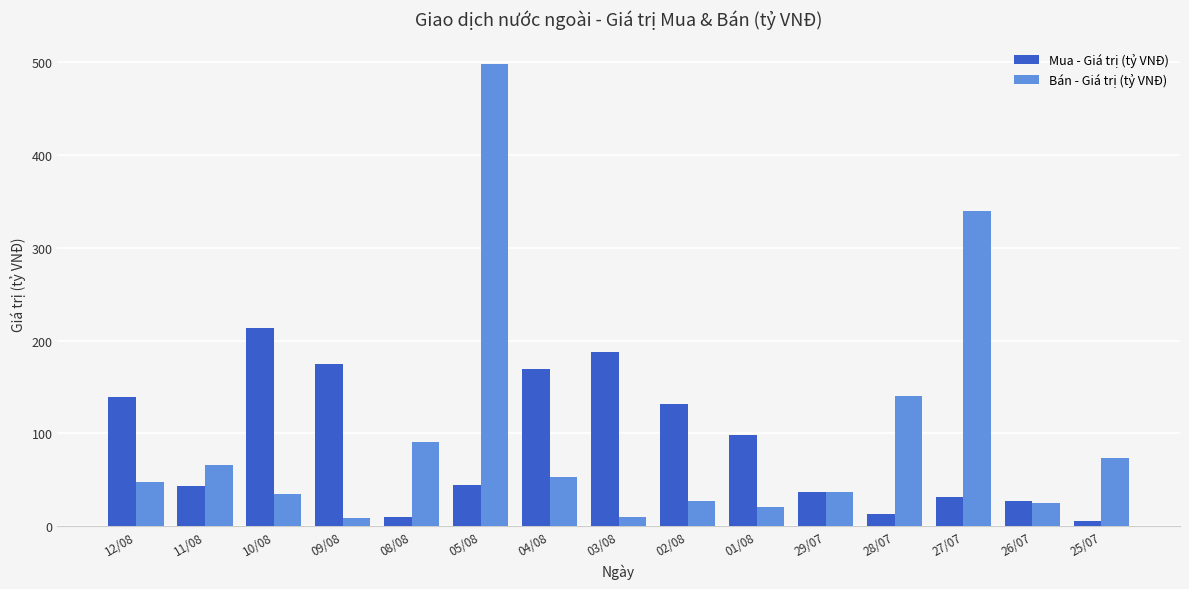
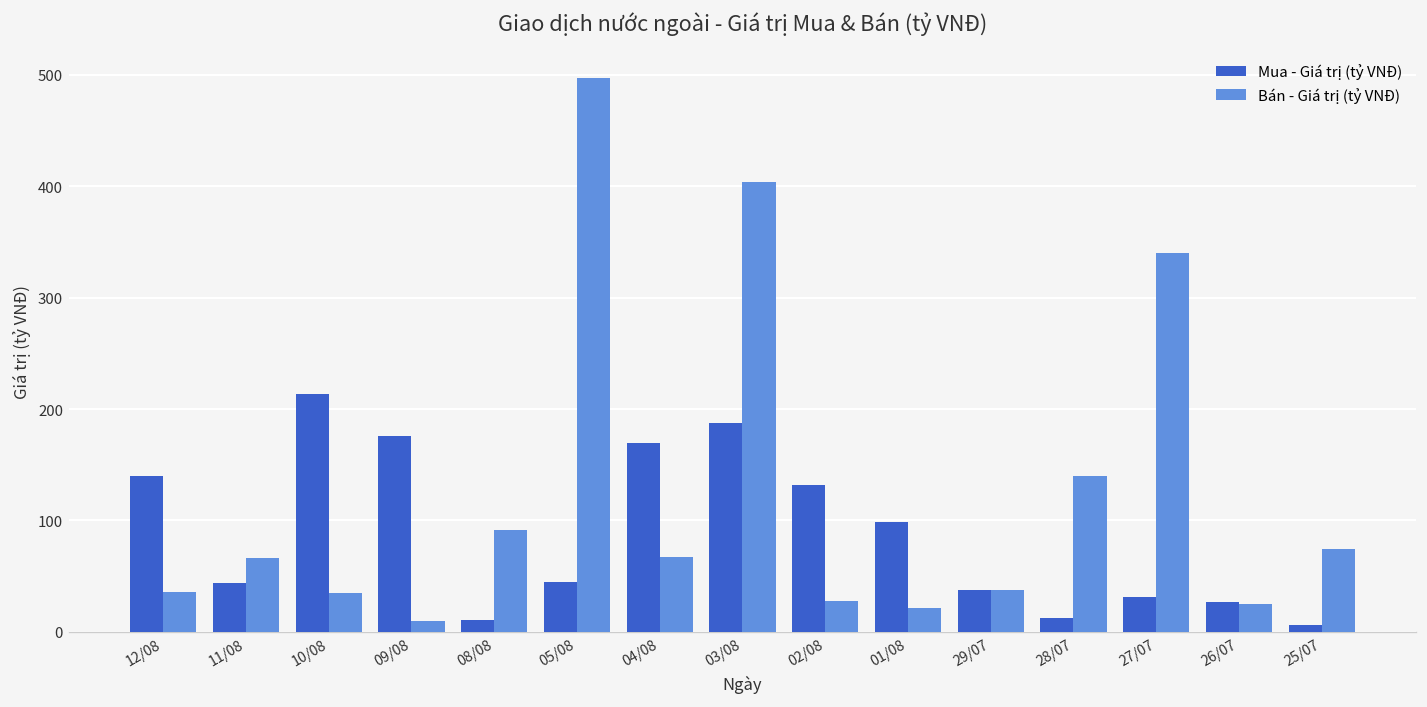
  {
    "Mua - Giá trị (tỷ VNĐ)": {
      "12/08": 140,
      "11/08": 40,
      "10/08": 210,
      "09/08": 180,
      "08/08": 10,
      "05/08": 40,
      "04/08": 170,
      "03/08": 190,
      "02/08": 130,
      "01/08": 100,
      "29/07": 40,
      "28/07": 10,
      "27/07": 30,
      "26/07": 30,
      "25/07": 10
    },
    "Bán - Giá trị (tỷ VNĐ)": {
-     "12/08": 50,
+     "12/08": 40,
      "11/08": 70,
      "10/08": 30,
      "09/08": 10,
      "08/08": 90,
      "05/08": 500,
-     "04/08": 50,
-     "03/08": 10,
+     "04/08": 70,
+     "03/08": 400,
      "02/08": 30,
      "01/08": 20,
      "29/07": 40,
      "28/07": 140,
      "27/07": 340,
      "26/07": 30,
      "25/07": 70
    }
  }
